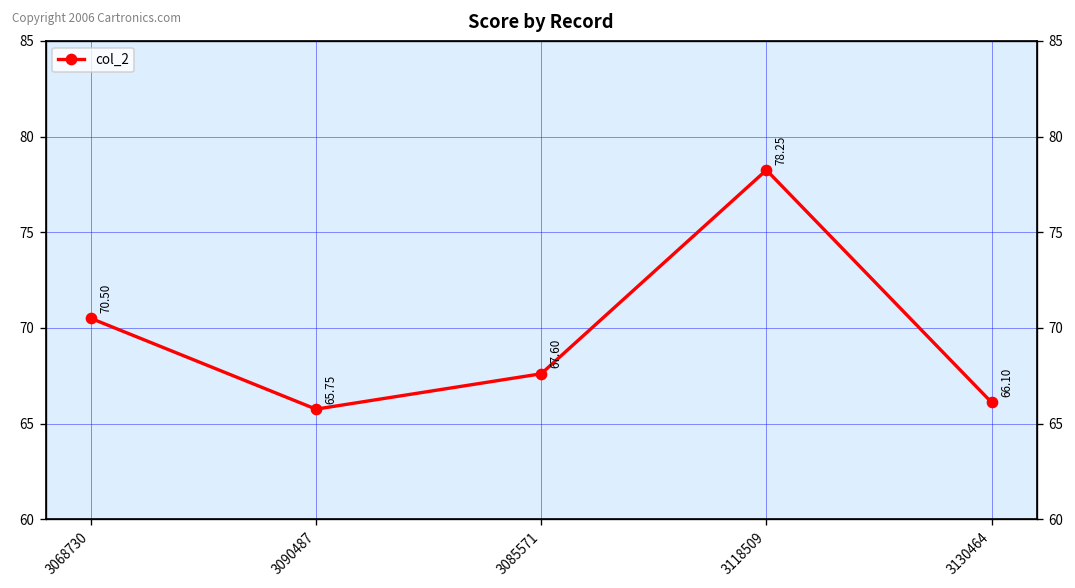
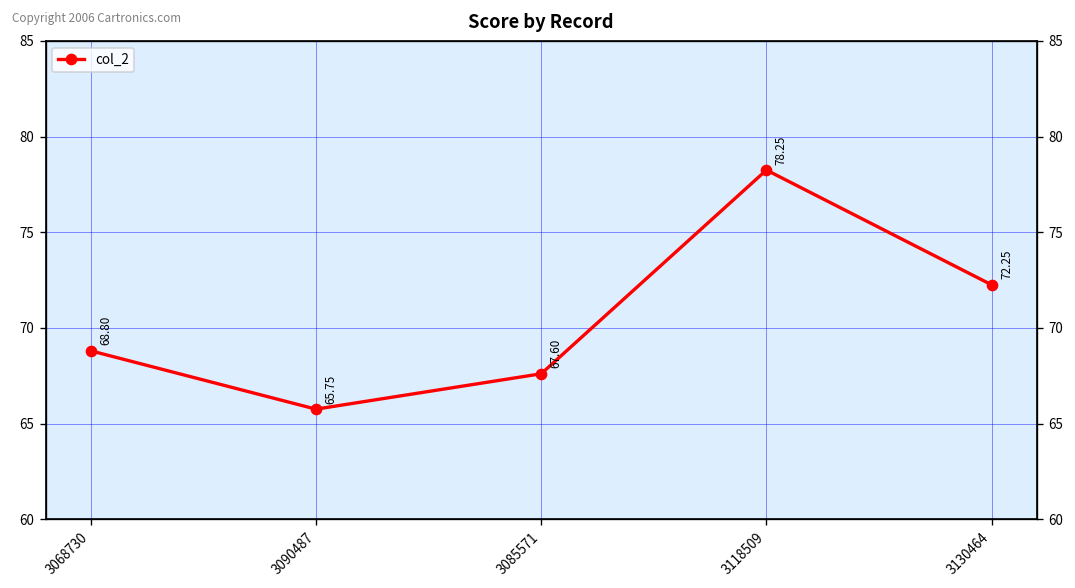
  {
-   "3068730": 70.50,
+   "3068730": 68.80,
    "3090487": 65.75,
    "3085571": 67.60,
    "3118509": 78.25,
-   "3130464": 66.10
+   "3130464": 72.25
  }
